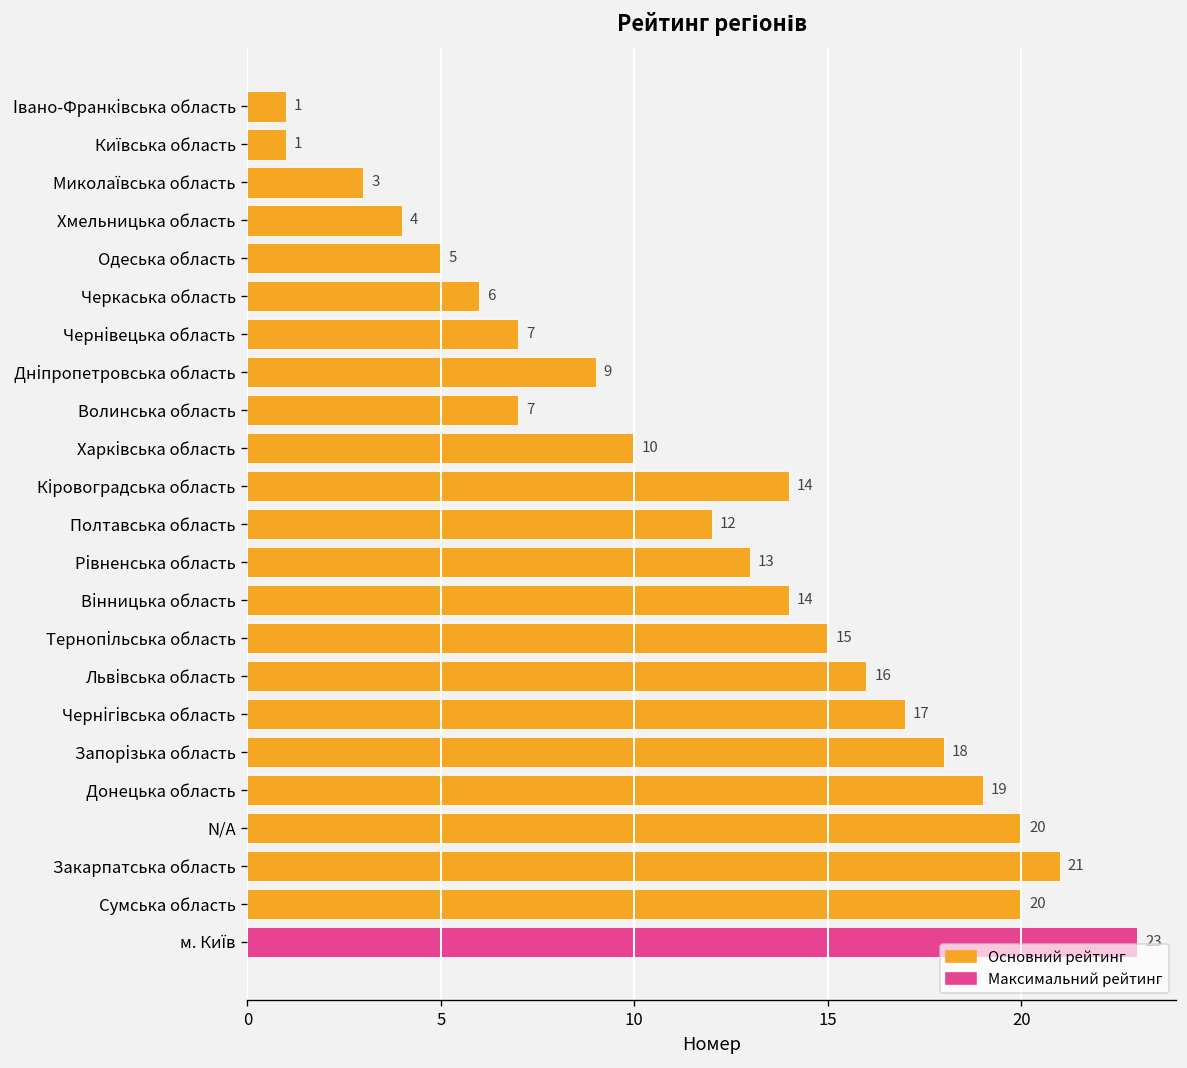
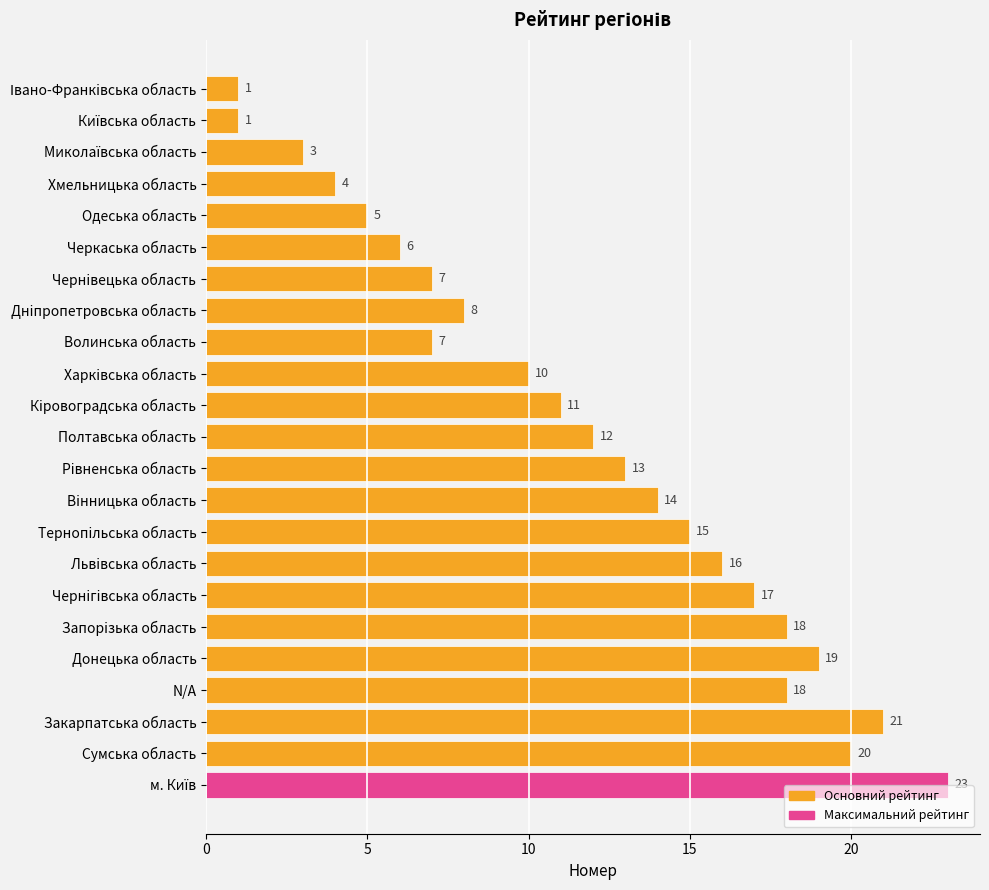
  {
    "Івано-Франківська область": 1,
    "Київська область": 1,
    "Миколаївська область": 3,
    "Хмельницька область": 4,
    "Одеська область": 5,
    "Черкаська область": 6,
    "Чернівецька область": 7,
-   "Дніпропетровська область": 9,
+   "Дніпропетровська область": 8,
    "Волинська область": 7,
    "Харківська область": 10,
-   "Кіровоградська область": 14,
+   "Кіровоградська область": 11,
    "Полтавська область": 12,
    "Рівненська область": 13,
    "Вінницька область": 14,
    "Тернопільська область": 15,
    "Львівська область": 16,
    "Чернігівська область": 17,
    "Запорізька область": 18,
    "Донецька область": 19,
-   "N/A": 20,
+   "N/A": 18,
    "Закарпатська область": 21,
    "Сумська область": 20
  }
